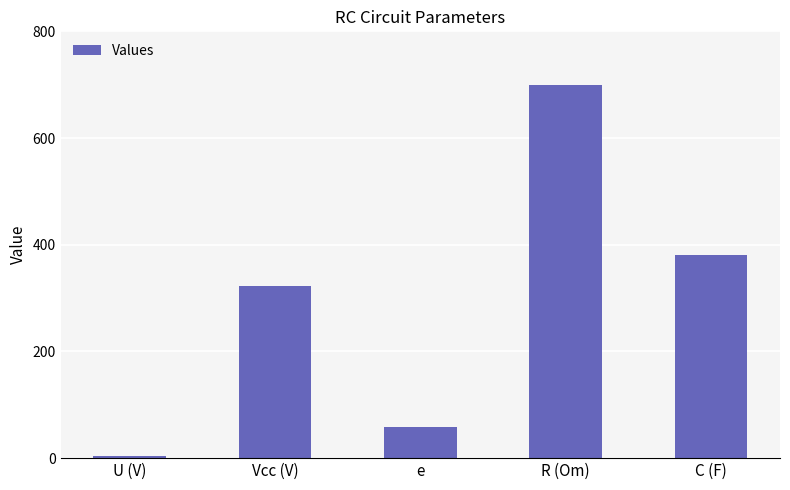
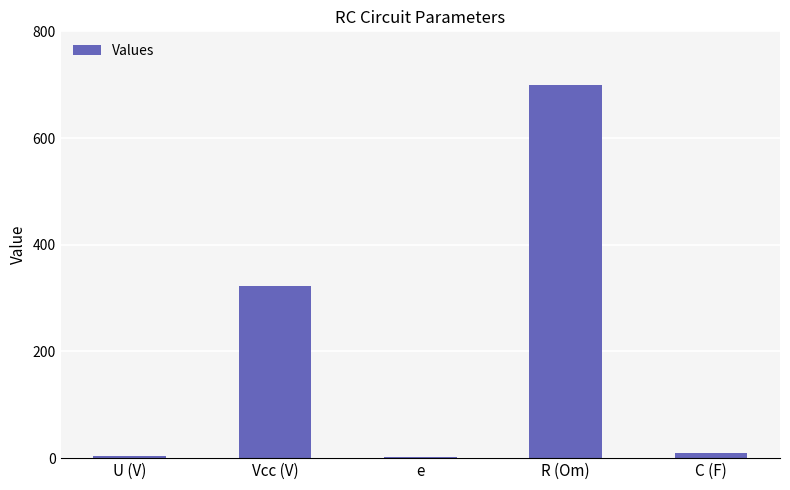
  {
    "Vcc (V)": 320,
-   "e": 60,
+   "e": 0,
    "R (Om)": 700,
-   "C (F)": 380
+   "C (F)": 10
  }
